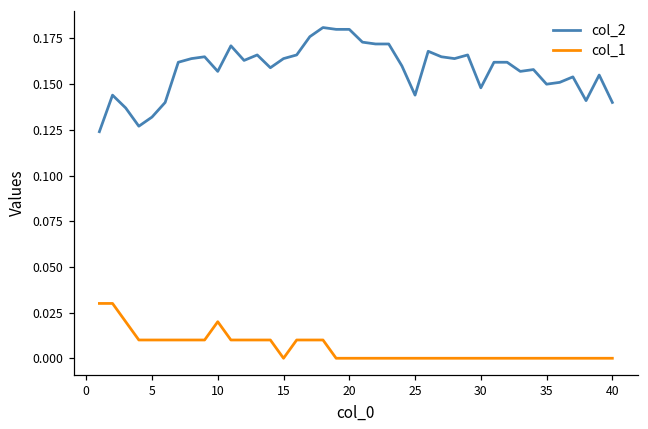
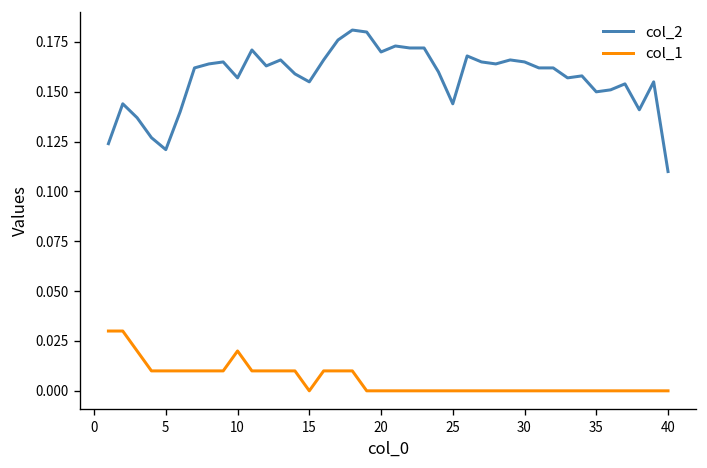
  {
    "col_2": {
-     "5": 0.132,
+     "5": 0.121,
      "10": 0.157,
-     "15": 0.164,
-     "20": 0.18,
+     "15": 0.155,
+     "20": 0.17,
      "25": 0.144,
-     "30": 0.148,
+     "30": 0.165,
      "35": 0.150,
-     "40": 0.14
+     "40": 0.11
    },
    "col_1": {
      "5": 0.010,
      "10": 0.020,
      "15": 0.000,
      "20": 0.000,
      "25": 0.000,
      "30": 0.000,
      "35": 0.000,
      "40": 0.000
    }
  }
